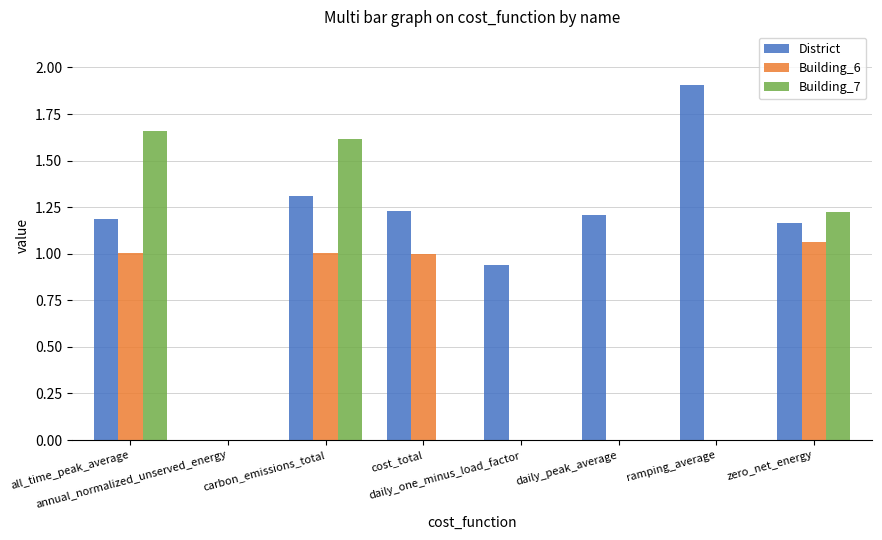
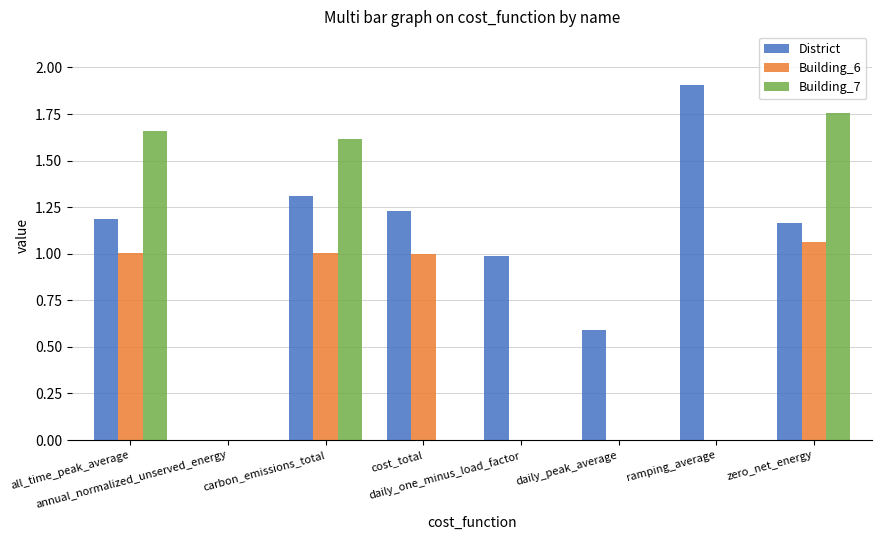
  {
    "District": {
      "all_time_peak_average": 1.19,
      "annual_normalized_unserved_energy": 0.00,
      "carbon_emissions_total": 1.31,
      "cost_total": 1.23,
-     "daily_one_minus_load_factor": 0.94,
-     "daily_peak_average": 1.21,
+     "daily_one_minus_load_factor": 0.99,
+     "daily_peak_average": 0.59,
      "ramping_average": 1.91,
      "zero_net_energy": 1.17
    },
    "Building_6": {
      "all_time_peak_average": 1.00,
      "annual_normalized_unserved_energy": 0.00,
      "carbon_emissions_total": 1.00,
      "cost_total": 1.00,
      "daily_one_minus_load_factor": 0.00,
      "daily_peak_average": 0.00,
      "ramping_average": 0.00,
      "zero_net_energy": 1.07
    },
    "Building_7": {
      "all_time_peak_average": 1.66,
      "annual_normalized_unserved_energy": 0.00,
      "carbon_emissions_total": 1.62,
      "cost_total": 0.00,
      "daily_one_minus_load_factor": 0.00,
      "daily_peak_average": 0.00,
      "ramping_average": 0.00,
-     "zero_net_energy": 1.22
+     "zero_net_energy": 1.76
    }
  }
